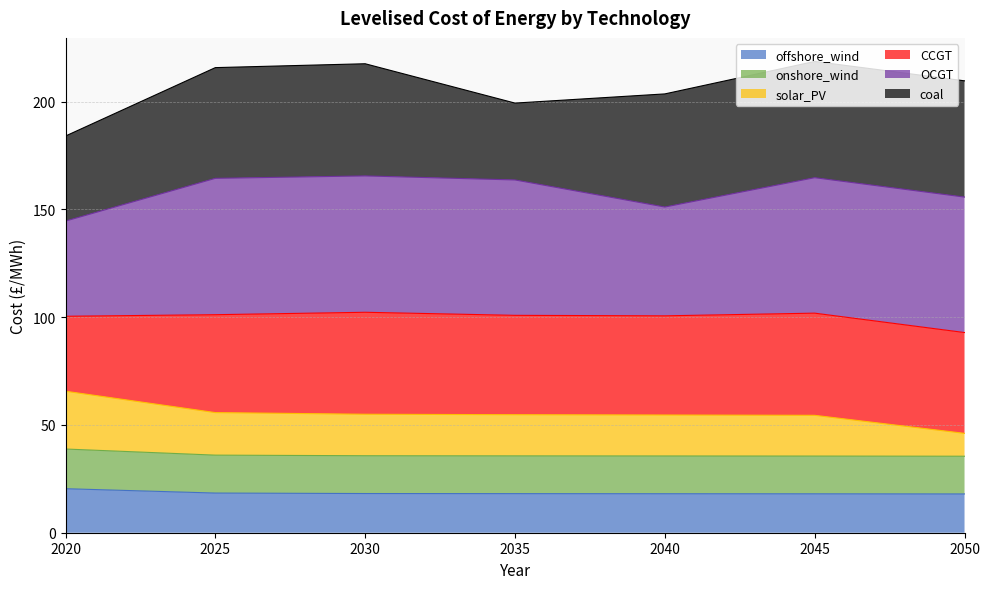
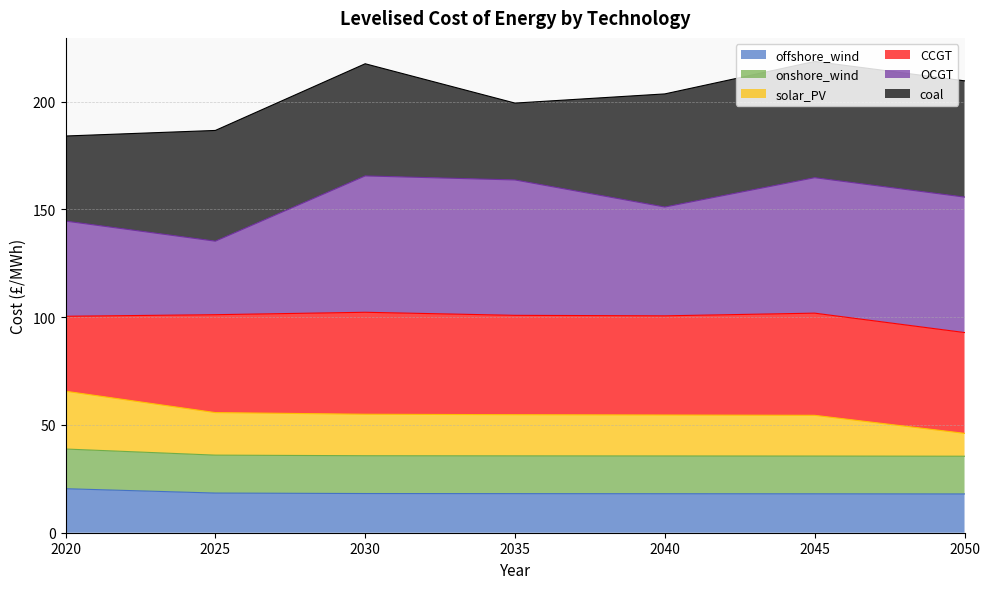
  {
    "offshore_wind": {
      "2020": 20,
      "2025": 18,
      "2030": 18,
      "2035": 18,
      "2040": 18,
      "2045": 18,
      "2050": 18
    },
    "onshore_wind": {
      "2020": 18,
      "2025": 18,
      "2030": 18,
      "2035": 18,
      "2040": 18,
      "2045": 18,
      "2050": 17
    },
    "solar_PV": {
      "2020": 27,
      "2025": 20,
      "2030": 19,
      "2035": 19,
      "2040": 19,
      "2045": 19,
      "2050": 11
    },
    "CCGT": {
      "2020": 35,
      "2025": 45,
      "2030": 47,
      "2035": 46,
      "2040": 46,
      "2045": 47,
      "2050": 47
    },
    "OCGT": {
      "2020": 44,
-     "2025": 63,
+     "2025": 34,
      "2030": 63,
      "2035": 63,
      "2040": 50,
      "2045": 63,
      "2050": 63
    },
    "coal": {
      "2020": 39,
      "2025": 51,
      "2030": 52,
      "2035": 36,
      "2040": 52,
      "2050": 54
    }
  }
